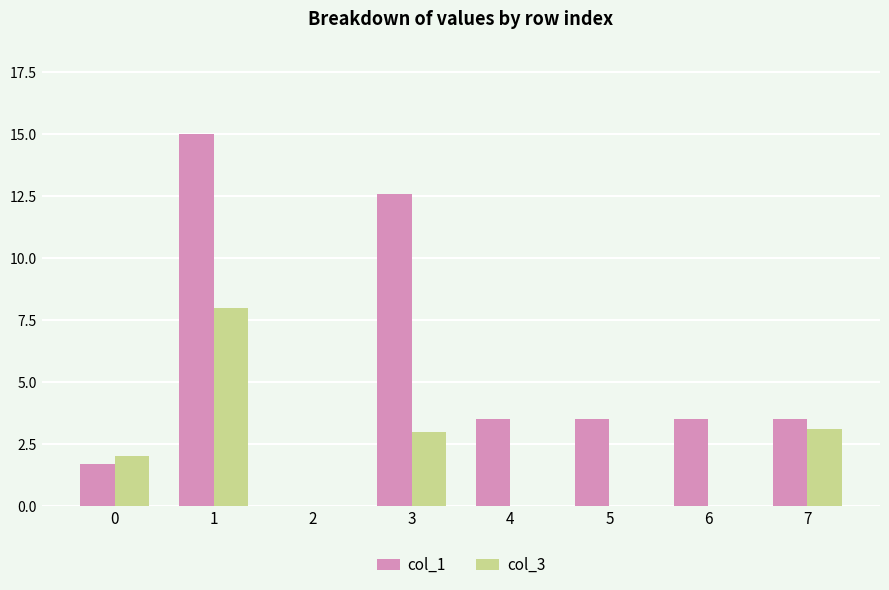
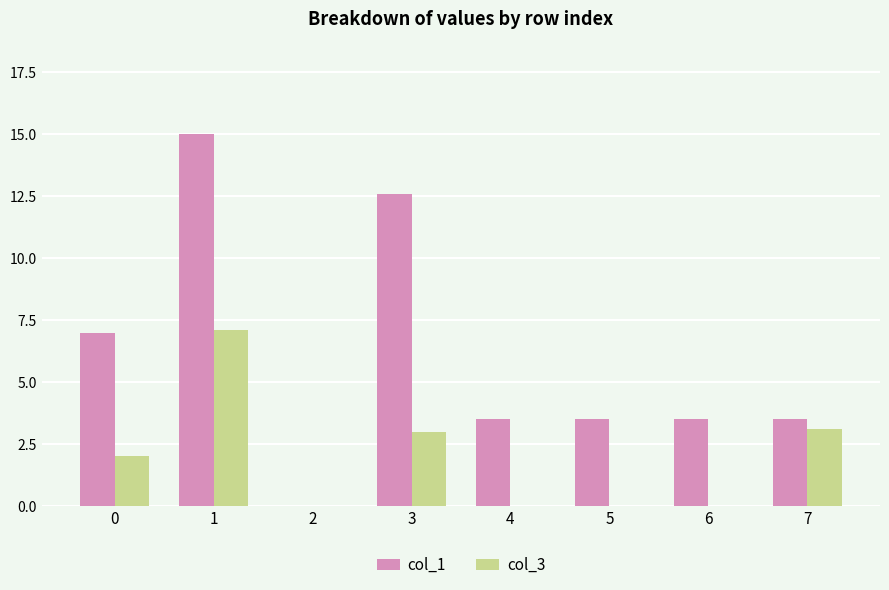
  {
    "col_1": {
-     "0": 1.7,
+     "0": 7.0,
      "1": 15.0,
      "2": 0.0,
      "3": 12.6,
      "4": 3.5,
      "5": 3.5,
      "6": 3.5,
      "7": 3.5
    },
    "col_3": {
      "0": 2.0,
-     "1": 8.0,
+     "1": 7.1,
      "2": 0.0,
      "3": 3.0,
      "4": 0.0,
      "5": 0.0,
      "6": 0.0,
      "7": 3.1
    }
  }
